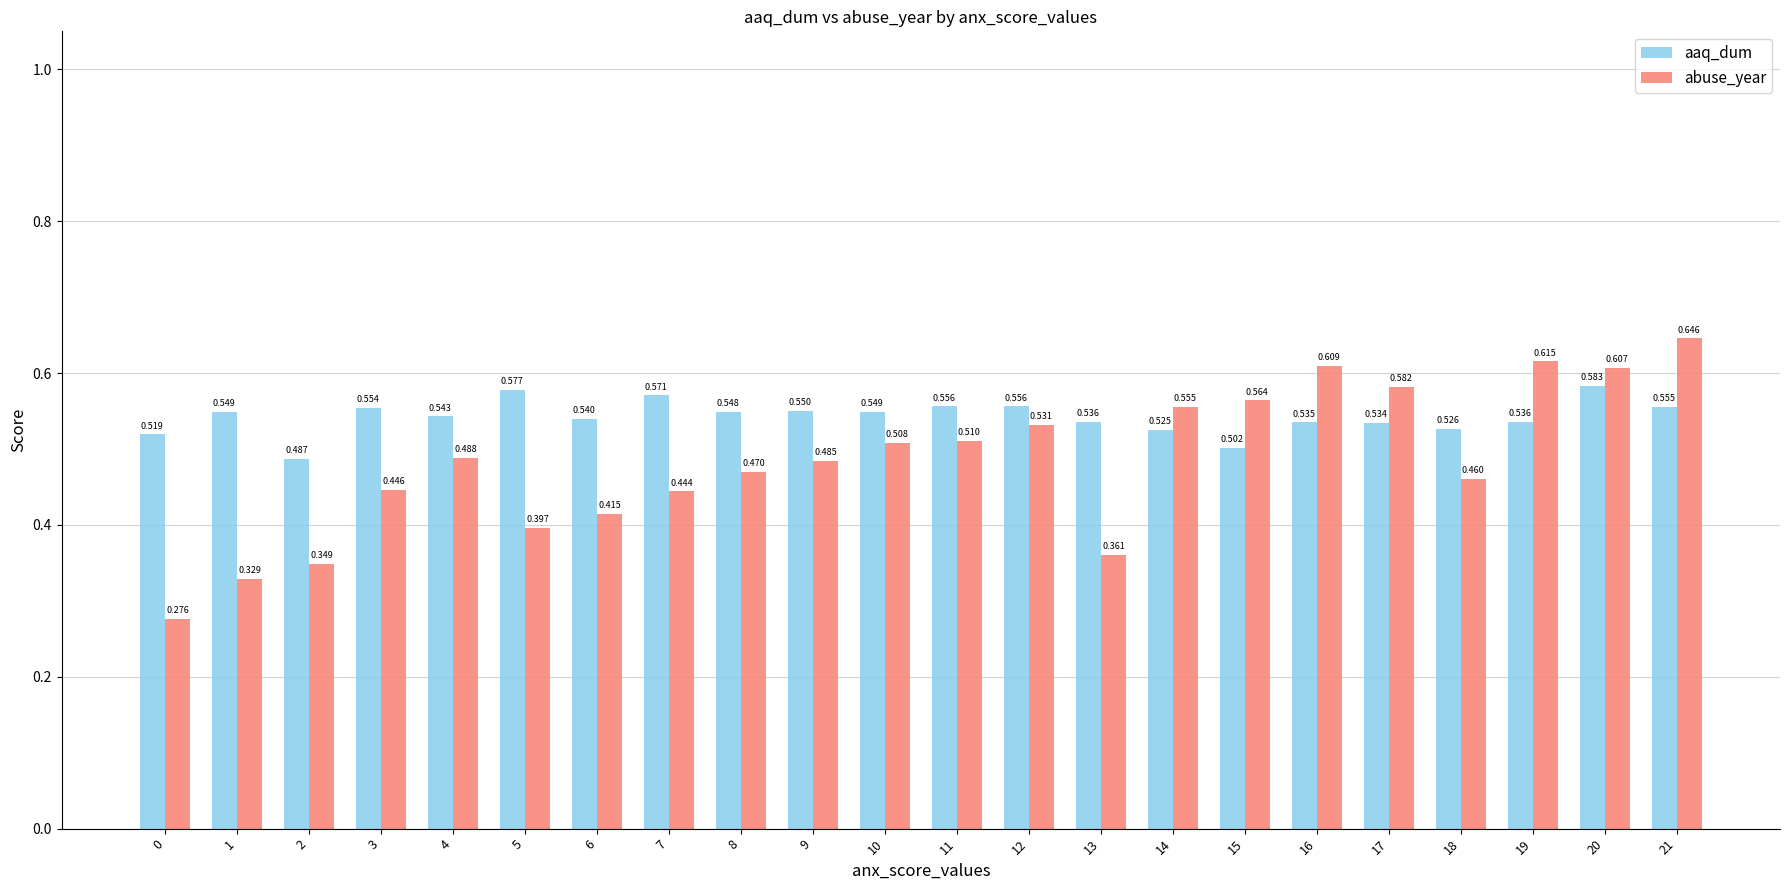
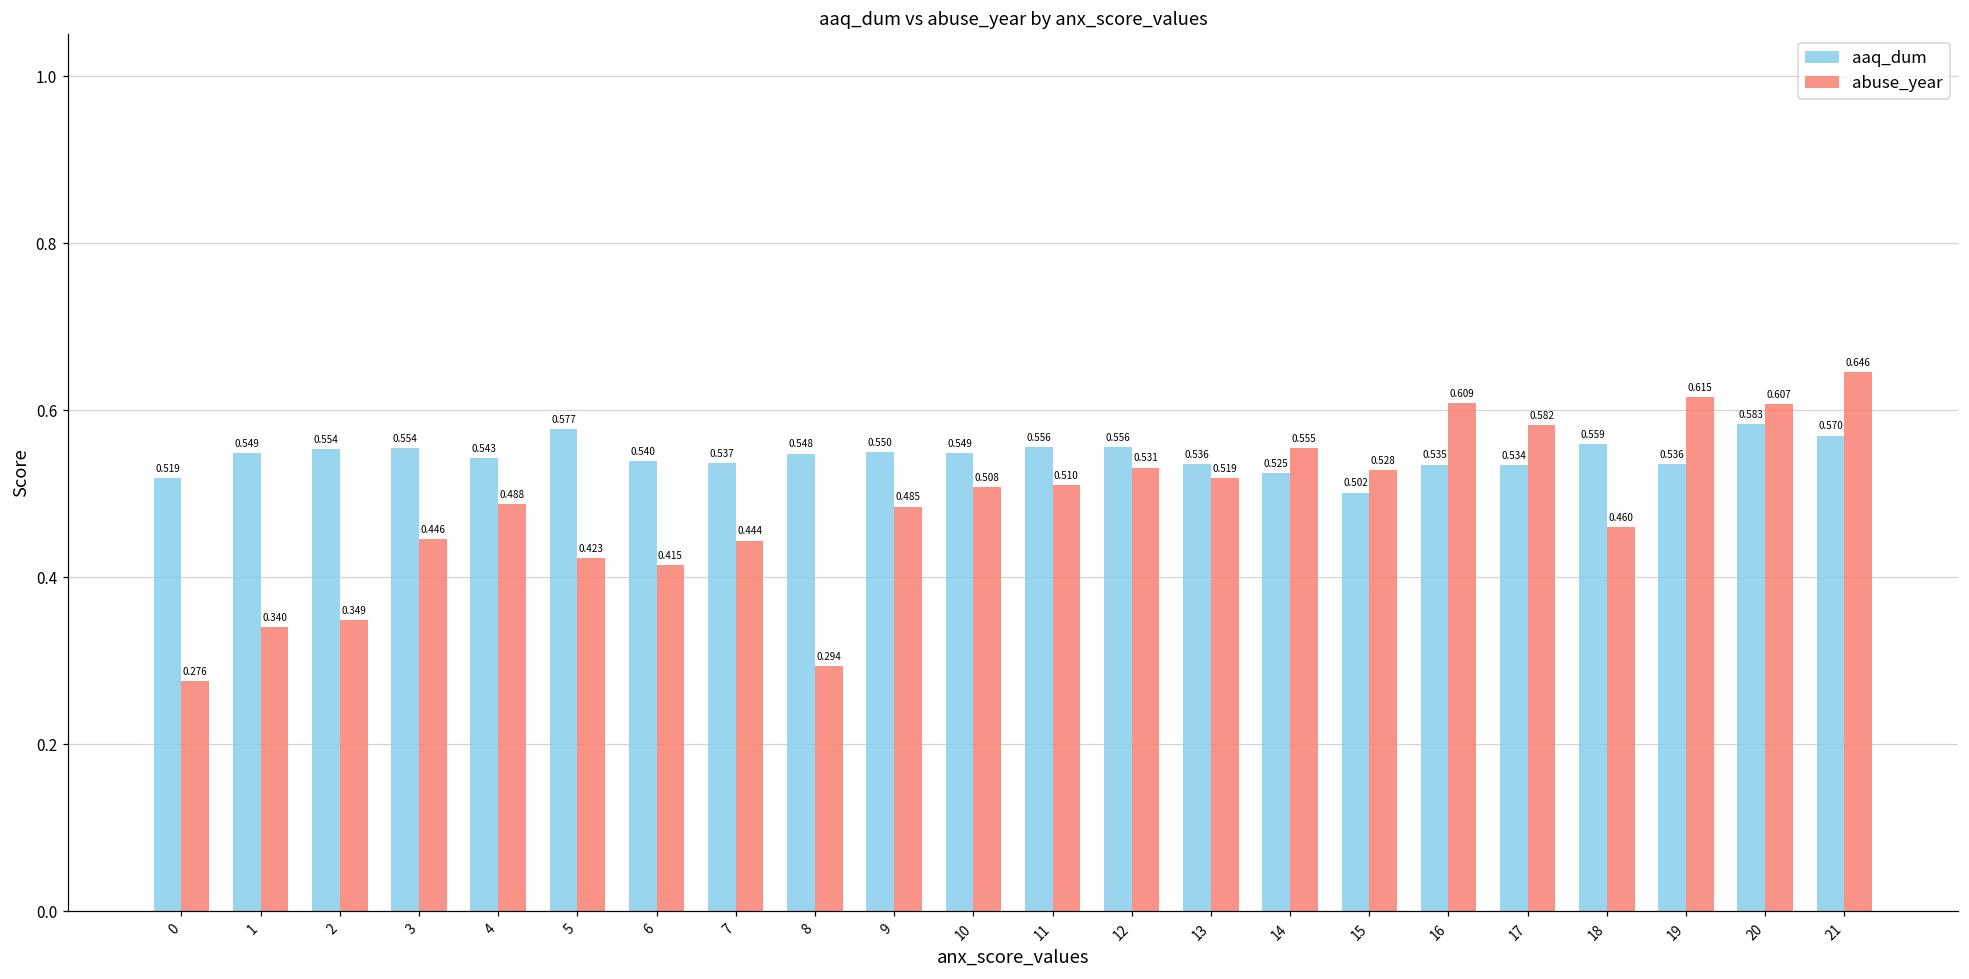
  {
    "aaq_dum": {
      "0": 0.519,
      "1": 0.549,
-     "2": 0.487,
+     "2": 0.554,
      "3": 0.554,
      "4": 0.543,
      "5": 0.577,
      "6": 0.540,
-     "7": 0.571,
+     "7": 0.537,
      "8": 0.548,
      "9": 0.550,
      "10": 0.549,
      "11": 0.556,
      "12": 0.556,
      "13": 0.536,
      "14": 0.525,
      "15": 0.502,
      "16": 0.535,
      "17": 0.534,
-     "18": 0.526,
+     "18": 0.559,
      "19": 0.536,
      "20": 0.583,
-     "21": 0.555
+     "21": 0.570
    },
    "abuse_year": {
      "0": 0.276,
-     "1": 0.329,
+     "1": 0.340,
      "2": 0.349,
      "3": 0.446,
      "4": 0.488,
-     "5": 0.397,
+     "5": 0.423,
      "6": 0.415,
      "7": 0.444,
-     "8": 0.470,
+     "8": 0.294,
      "9": 0.485,
      "10": 0.508,
      "11": 0.510,
      "12": 0.531,
-     "13": 0.361,
+     "13": 0.519,
      "14": 0.555,
-     "15": 0.564,
+     "15": 0.528,
      "16": 0.609,
      "17": 0.582,
      "18": 0.460,
      "19": 0.615,
      "20": 0.607,
      "21": 0.646
    }
  }
